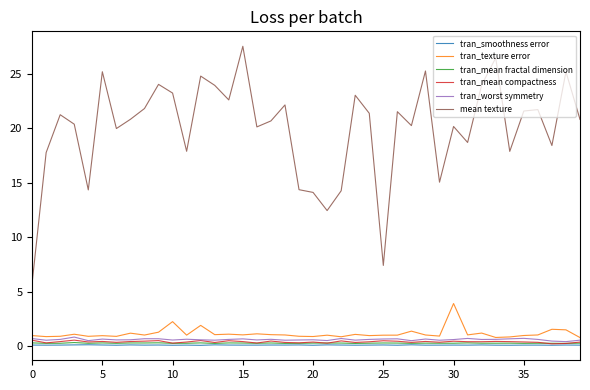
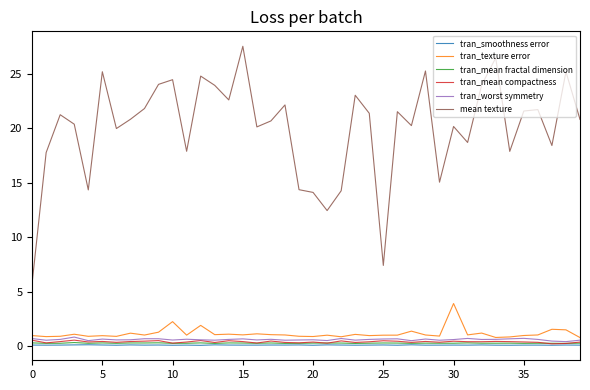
  {
    "tran_texture error": {
      "0": 1.0,
      "5": 0.9,
      "10": 2.2,
      "15": 1.0,
      "20": 0.9,
      "25": 1.0,
      "30": 3.9,
      "35": 1.0
    },
    "tran_worst symmetry": {
      "10": 0.5,
      "15": 0.6,
      "35": 0.7
    },
    "mean texture": {
      "0": 5.8,
      "5": 25.2,
-     "10": 23.2,
+     "10": 24.5,
      "15": 27.5,
      "20": 14.1,
      "25": 7.4,
      "30": 20.2
    }
  }
